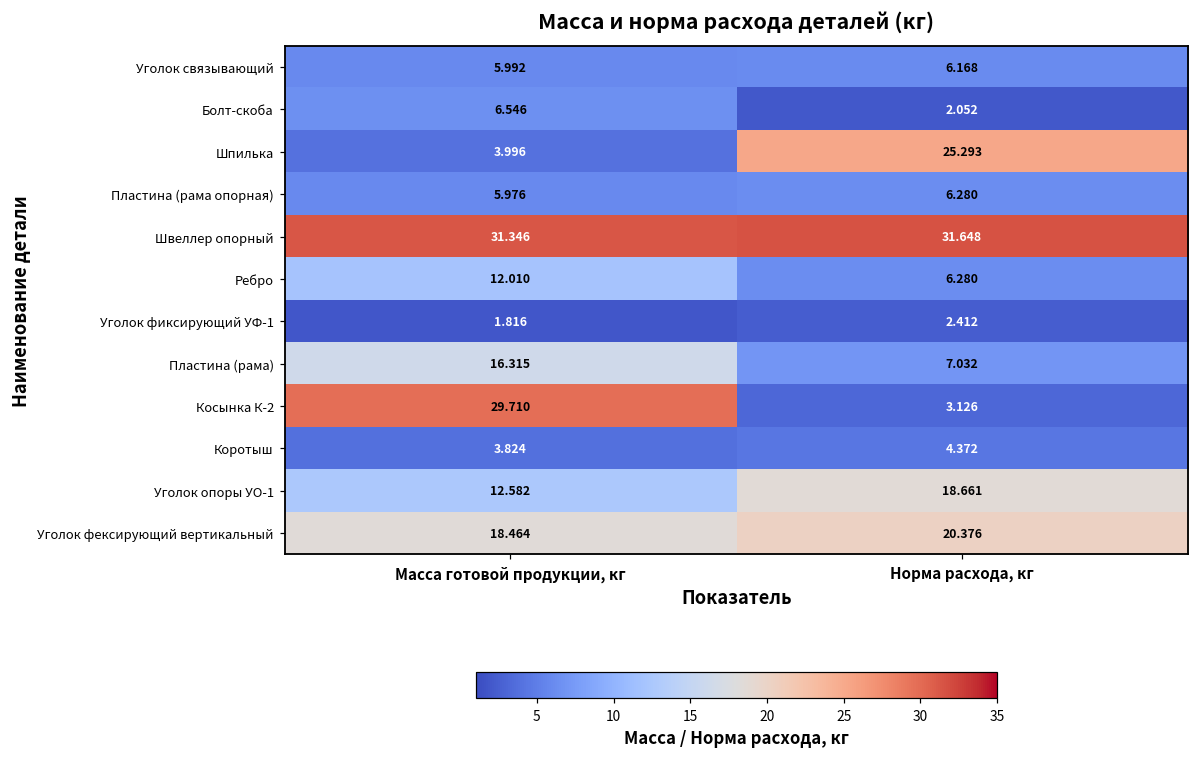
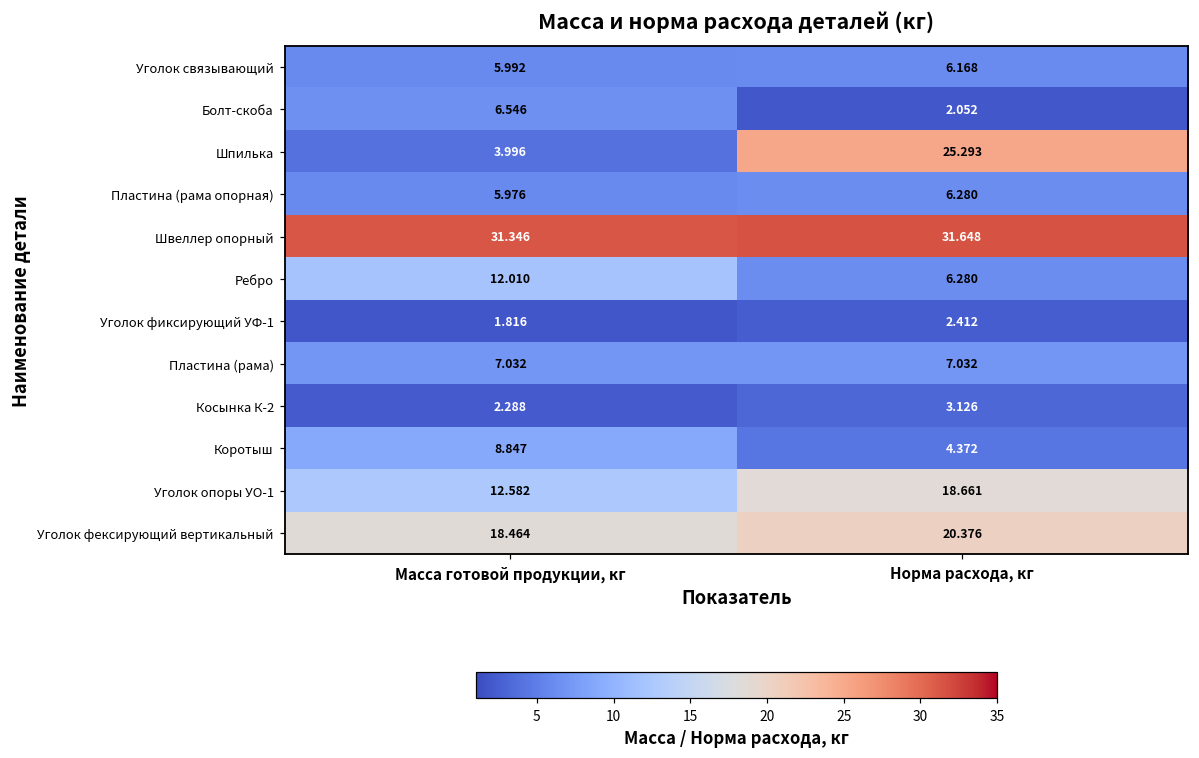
  {
    "Уголок связывающий": {
      "Масса готовой продукции, кг": 5.992,
      "Норма расхода, кг": 6.168
    },
    "Болт-скоба": {
      "Масса готовой продукции, кг": 6.546,
      "Норма расхода, кг": 2.052
    },
    "Шпилька": {
      "Масса готовой продукции, кг": 3.996,
      "Норма расхода, кг": 25.293
    },
    "Пластина (рама опорная)": {
      "Масса готовой продукции, кг": 5.976,
      "Норма расхода, кг": 6.280
    },
    "Швеллер опорный": {
      "Масса готовой продукции, кг": 31.346,
      "Норма расхода, кг": 31.648
    },
    "Ребро": {
      "Масса готовой продукции, кг": 12.010,
      "Норма расхода, кг": 6.280
    },
    "Уголок фиксирующий УФ-1": {
      "Масса готовой продукции, кг": 1.816,
      "Норма расхода, кг": 2.412
    },
    "Пластина (рама)": {
-     "Масса готовой продукции, кг": 16.315,
+     "Масса готовой продукции, кг": 7.032,
      "Норма расхода, кг": 7.032
    },
    "Косынка К-2": {
-     "Масса готовой продукции, кг": 29.710,
+     "Масса готовой продукции, кг": 2.288,
      "Норма расхода, кг": 3.126
    },
    "Коротыш": {
-     "Масса готовой продукции, кг": 3.824,
+     "Масса готовой продукции, кг": 8.847,
      "Норма расхода, кг": 4.372
    },
    "Уголок опоры УО-1": {
      "Масса готовой продукции, кг": 12.582,
      "Норма расхода, кг": 18.661
    },
    "Уголок фексирующий вертикальный": {
      "Масса готовой продукции, кг": 18.464,
      "Норма расхода, кг": 20.376
    }
  }
